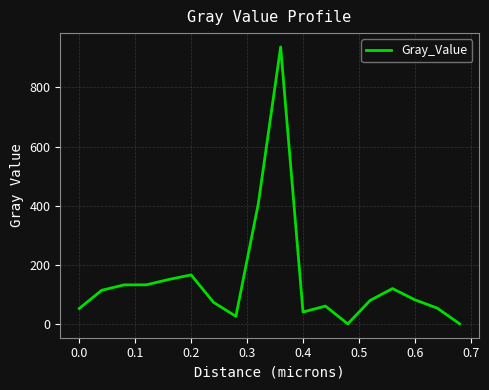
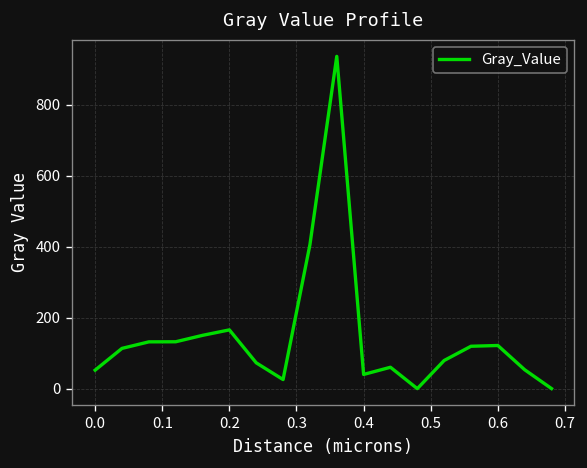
  {
    "0.0": 50,
    "0.2": 170,
    "0.4": 40,
-   "0.6": 80
+   "0.6": 120
  }
